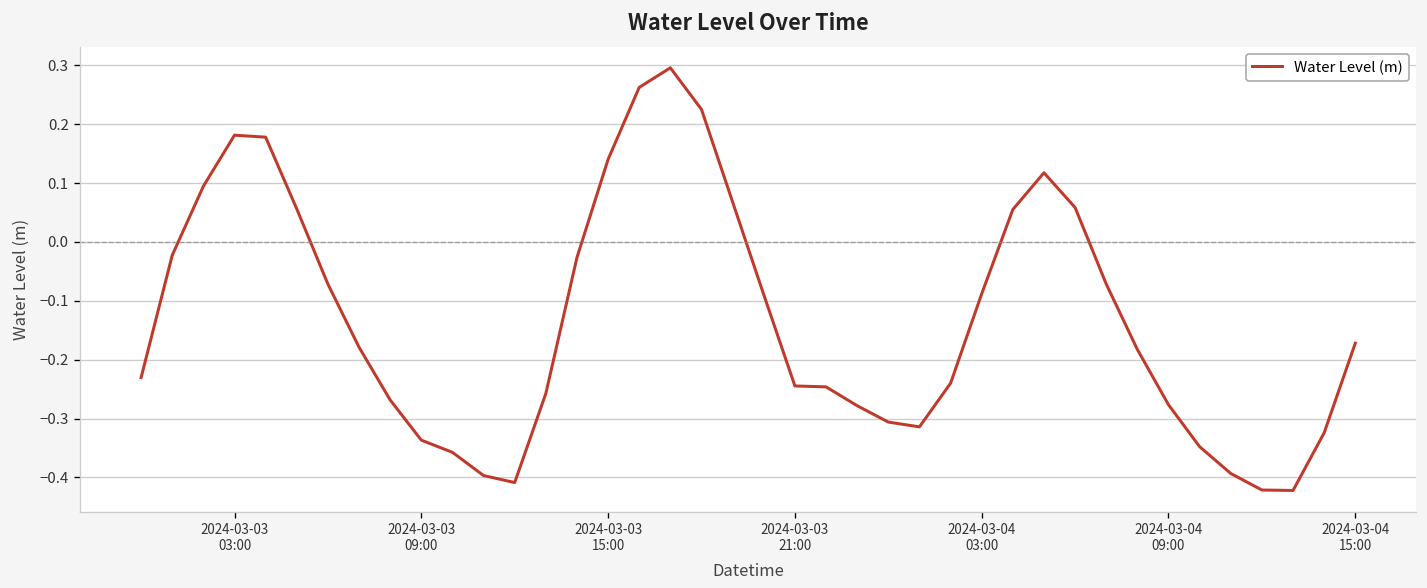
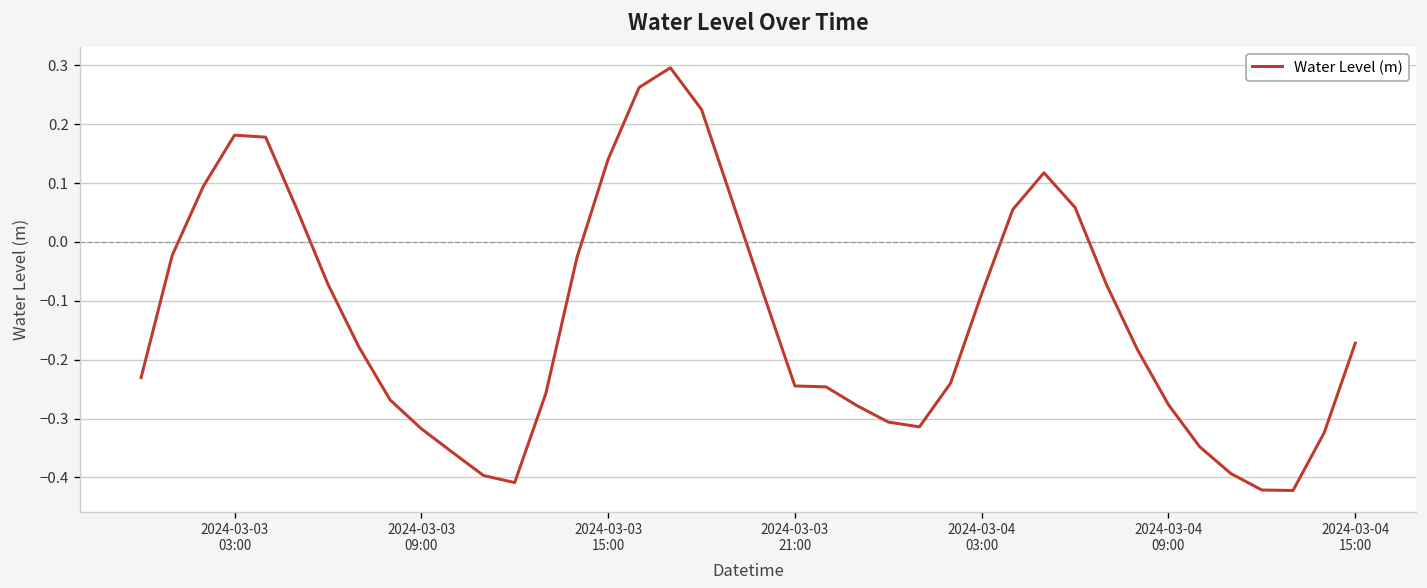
  {
    "2024-03-03 03:00": 0.18,
-   "2024-03-03 09:00": -0.34,
+   "2024-03-03 09:00": -0.32,
    "2024-03-03 15:00": 0.14,
    "2024-03-03 21:00": -0.24,
    "2024-03-04 03:00": -0.09,
    "2024-03-04 09:00": -0.28,
    "2024-03-04 15:00": -0.17
  }
